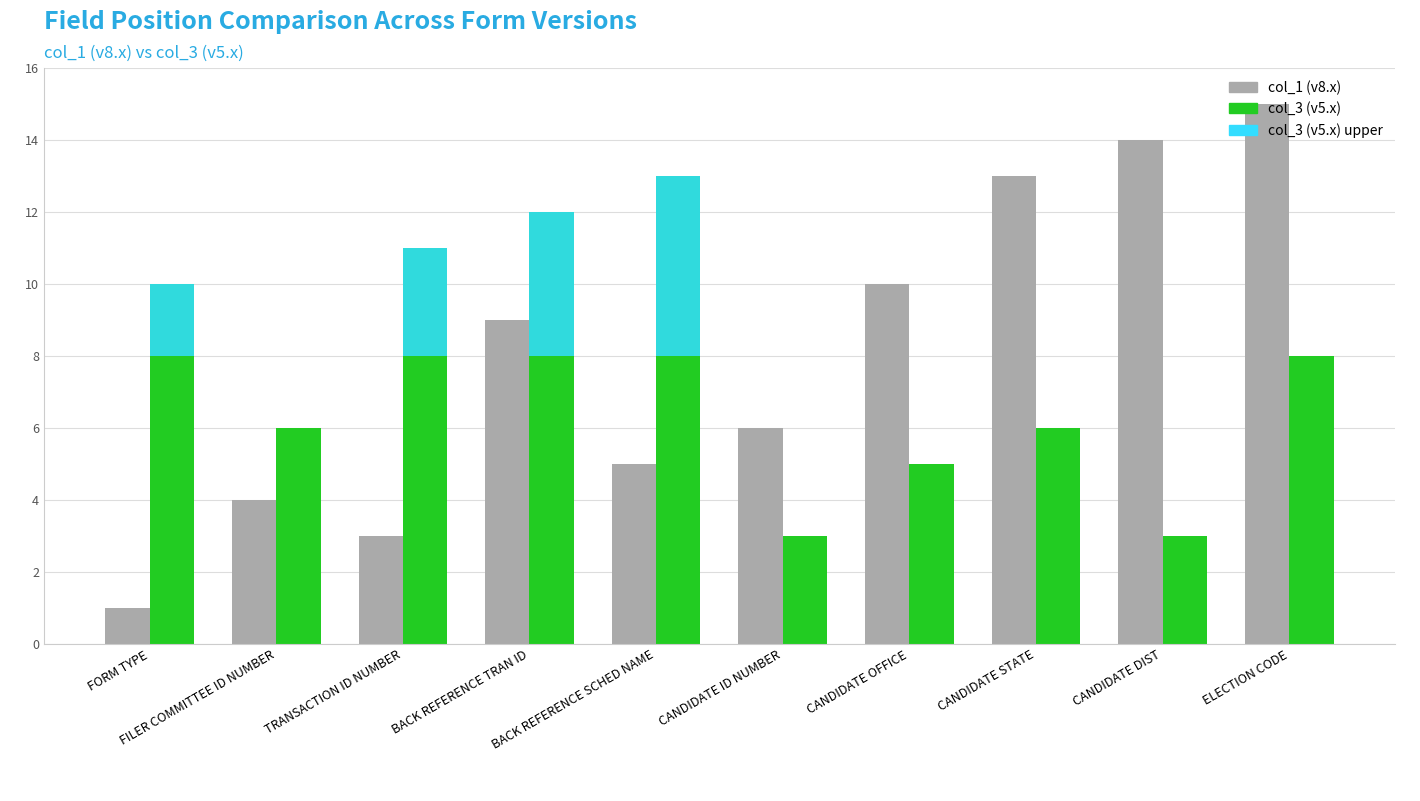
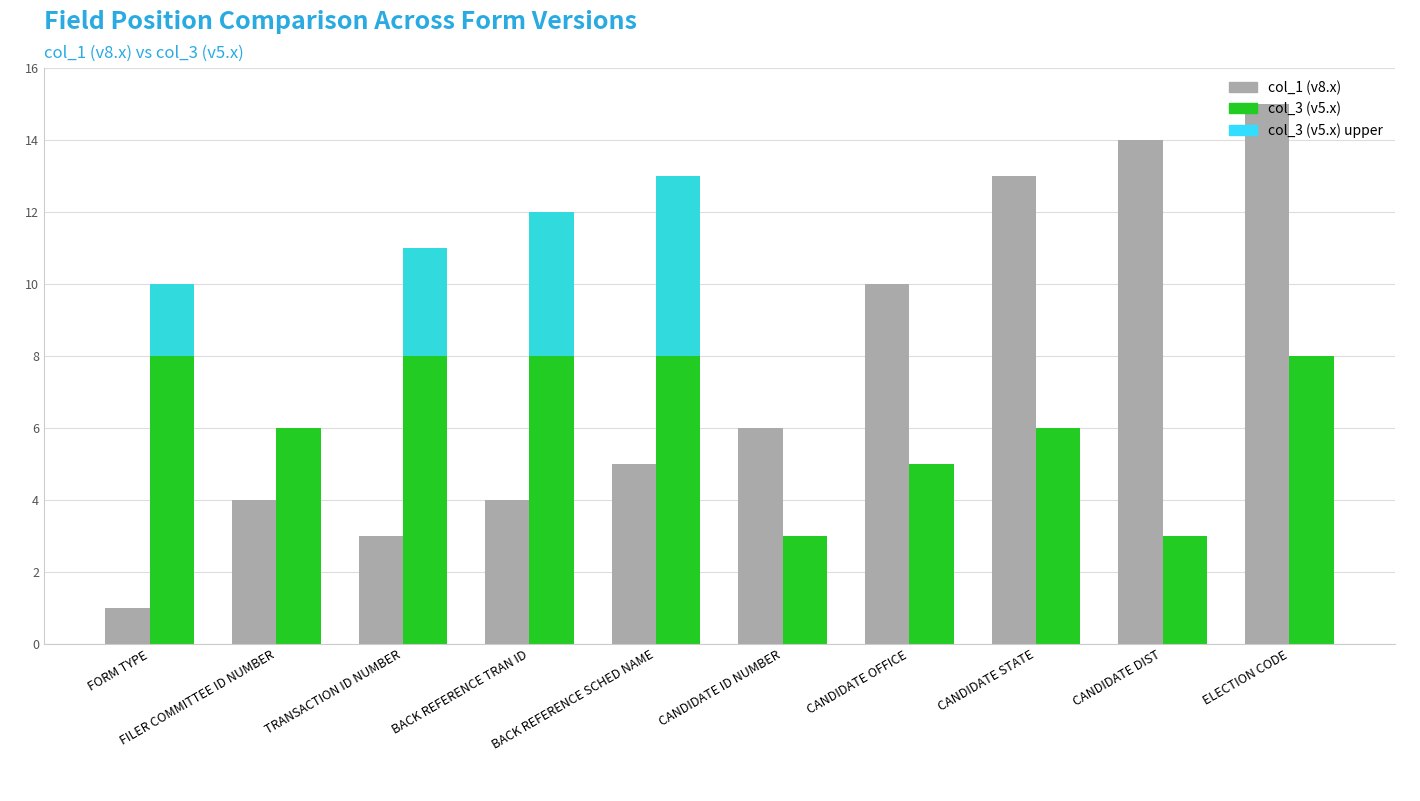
  {
    "col_1 (v8.x)": {
      "FORM TYPE": 1,
      "FILER COMMITTEE ID NUMBER": 4,
      "TRANSACTION ID NUMBER": 3,
-     "BACK REFERENCE TRAN ID": 9,
+     "BACK REFERENCE TRAN ID": 4,
      "BACK REFERENCE SCHED NAME": 5,
      "CANDIDATE ID NUMBER": 6,
      "CANDIDATE OFFICE": 10,
      "CANDIDATE STATE": 13,
      "CANDIDATE DIST": 14,
      "ELECTION CODE": 15
    },
    "col_3 (v5.x) upper": {
      "FORM TYPE": 10,
      "FILER COMMITTEE ID NUMBER": 6,
      "TRANSACTION ID NUMBER": 11,
      "BACK REFERENCE TRAN ID": 12,
      "BACK REFERENCE SCHED NAME": 13,
      "CANDIDATE ID NUMBER": 3,
      "CANDIDATE OFFICE": 5,
      "CANDIDATE STATE": 6,
      "CANDIDATE DIST": 3,
      "ELECTION CODE": 8
    }
  }
